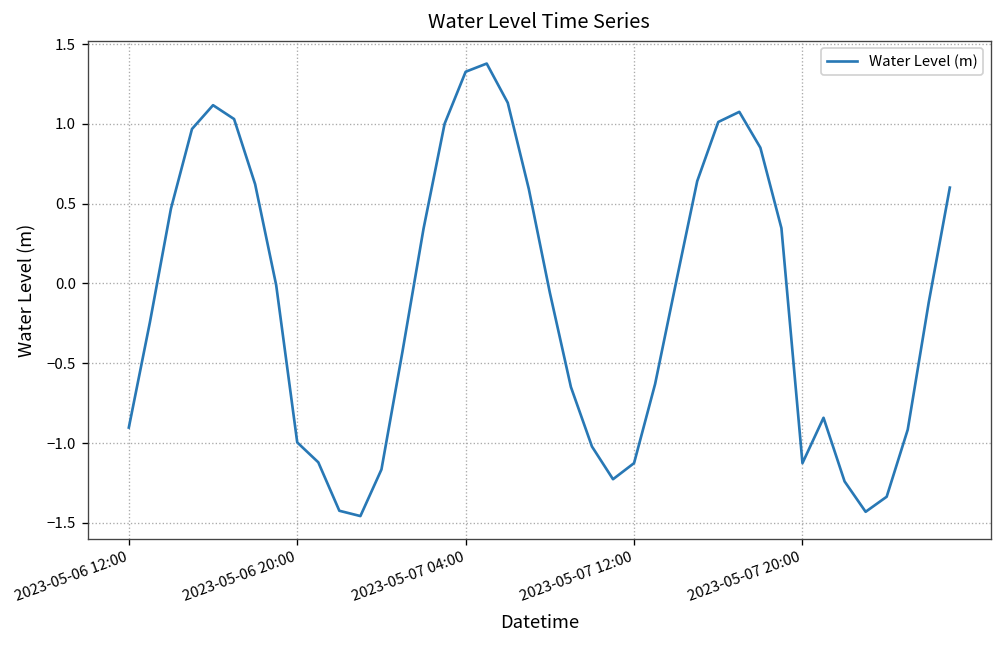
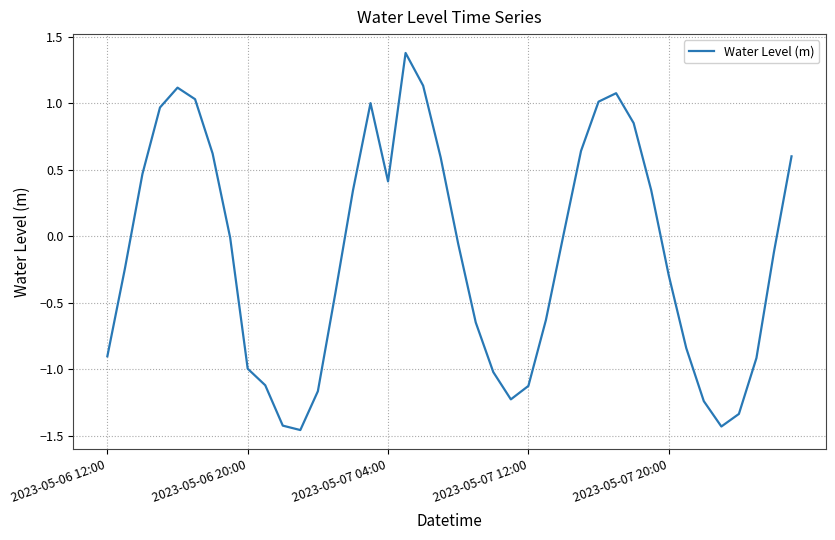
  {
    "2023-05-06 12:00": -0.90,
    "2023-05-06 20:00": -1.00,
-   "2023-05-07 04:00": 1.33,
+   "2023-05-07 04:00": 0.41,
    "2023-05-07 12:00": -1.13,
-   "2023-05-07 20:00": -1.13
+   "2023-05-07 20:00": -0.29
  }
